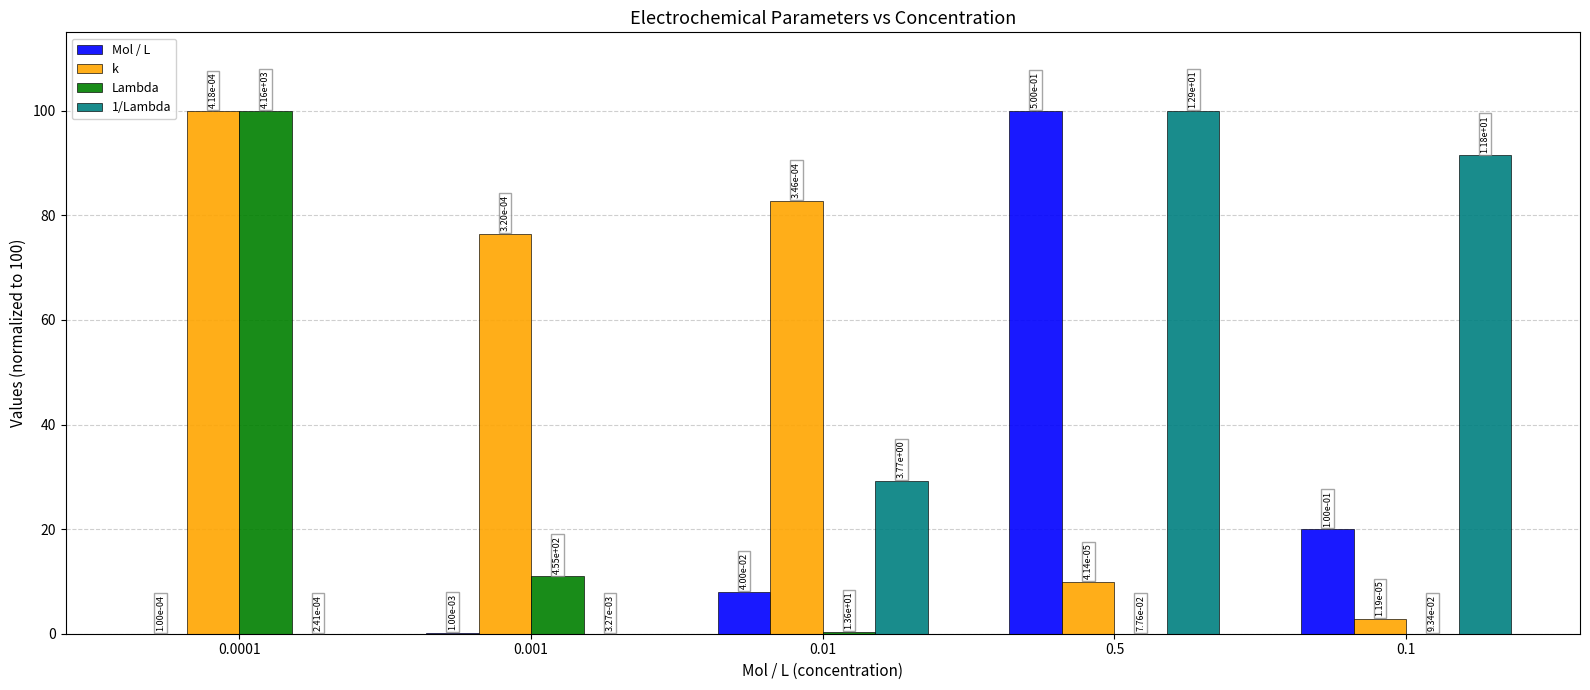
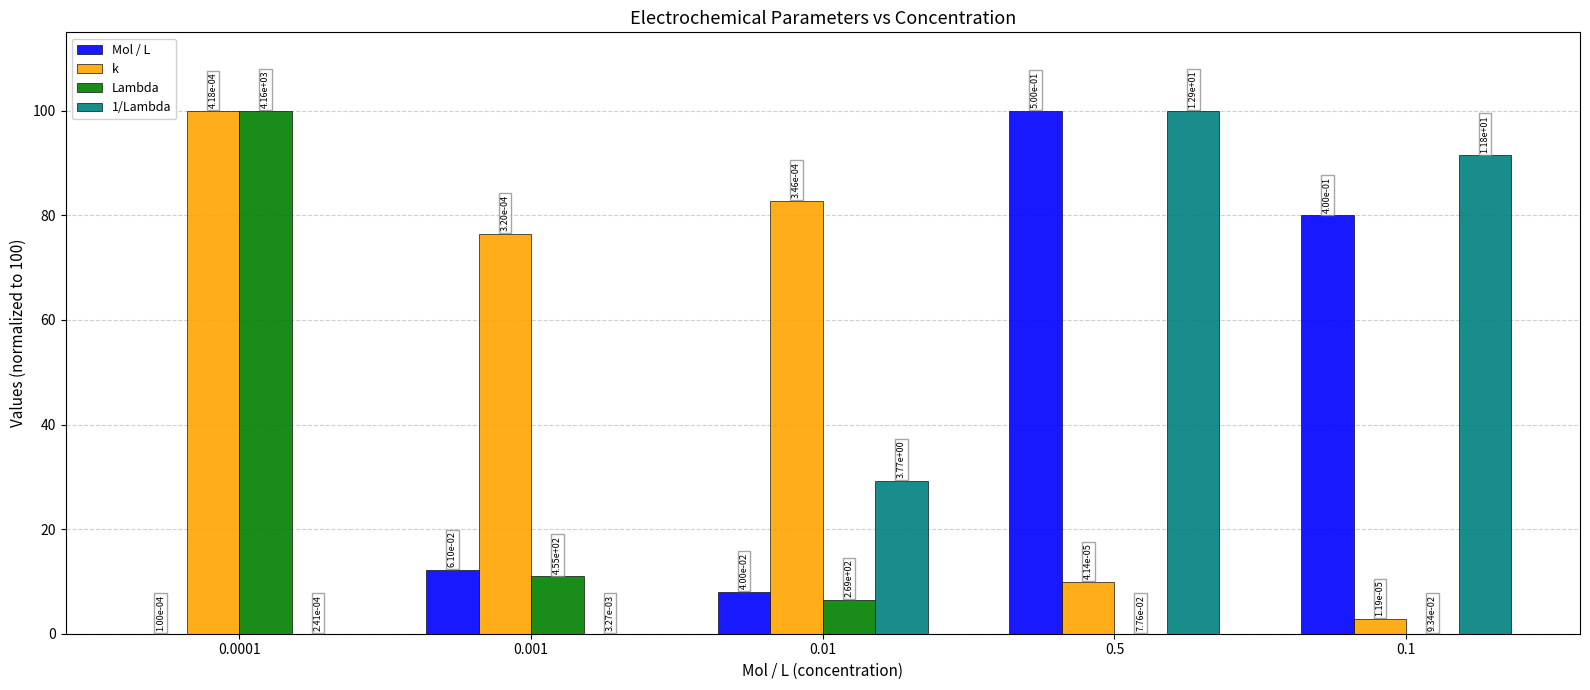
  {
    "Mol / L": {
-     "0.001": "1.00e-03",
-     "0.1": "1.00e-01"
+     "0.001": "6.10e-02",
+     "0.1": "4.00e-01"
    },
    "Lambda": {
-     "0.01": "1.36e+01"
+     "0.01": "2.69e+02"
    }
  }
